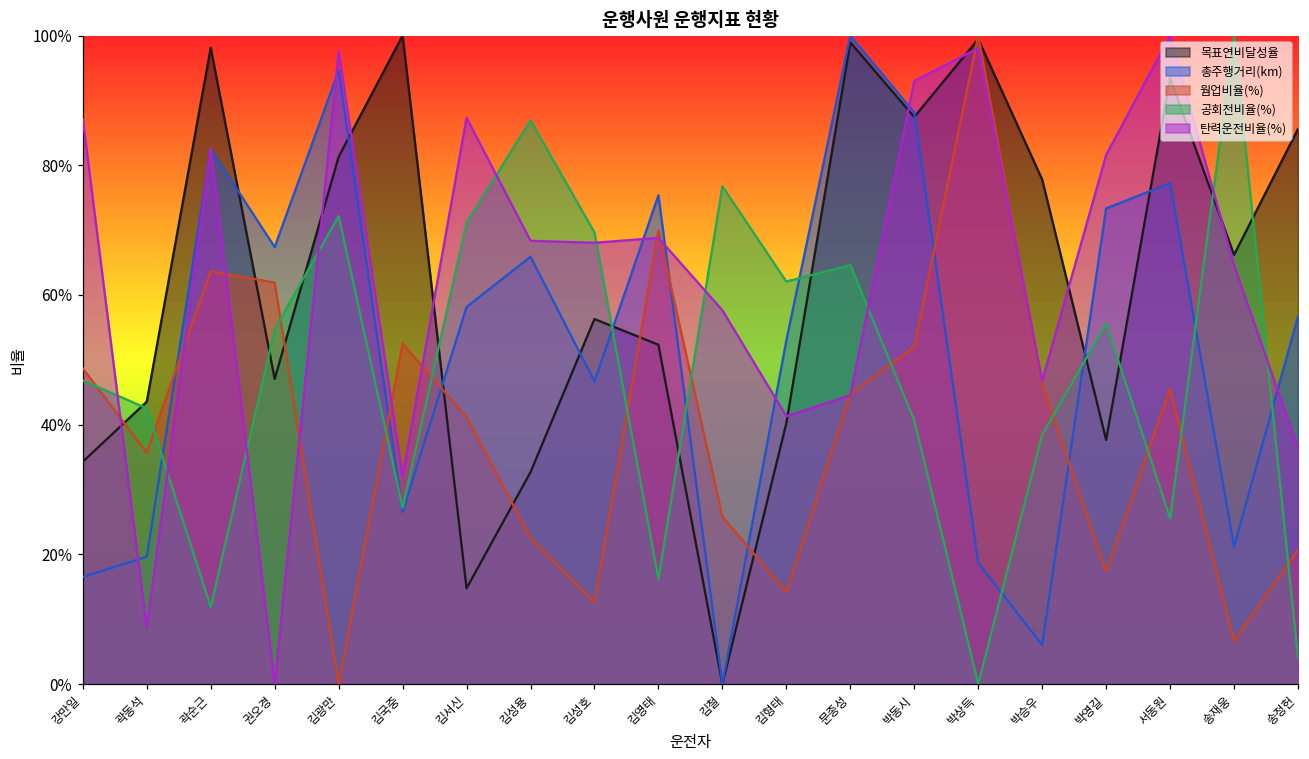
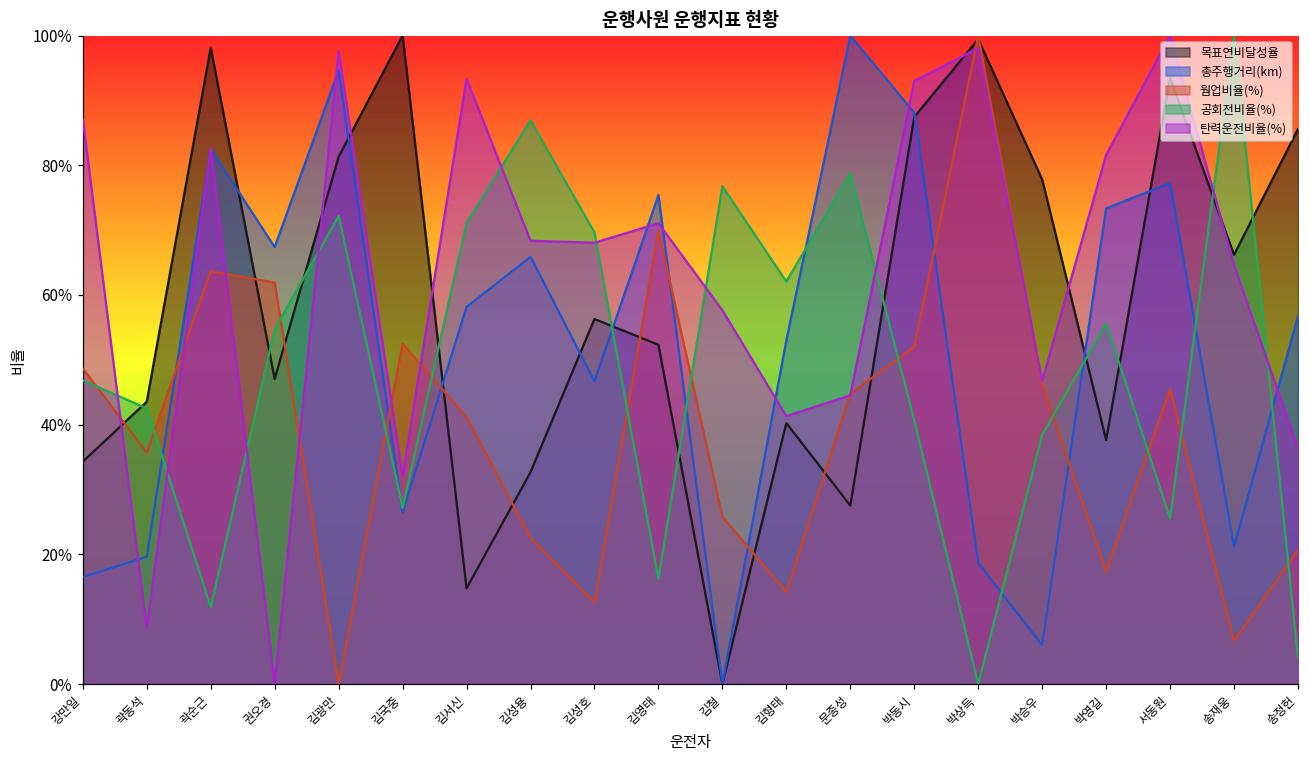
  {
    "목표연비달성율": {
      "강만일": "34%",
      "곽동석": "44%",
      "곽순근": "98%",
      "권오경": "47%",
      "김광만": "81%",
      "김국중": "100%",
      "김서신": "15%",
      "김성용": "33%",
      "김성호": "56%",
      "김영태": "52%",
      "김형태": "40%",
-     "문종성": "99%",
+     "문종성": "28%",
      "박동시": "87%",
      "박상득": "99%",
      "박승우": "78%",
      "박영길": "38%",
      "송재웅": "66%",
      "송정헌": "86%"
    },
    "총주행거리(km)": {
      "강만일": "17%",
      "곽동석": "20%",
      "권오경": "67%",
      "김광만": "95%",
      "김국중": "26%",
      "김서신": "58%",
      "김성용": "66%",
      "김성호": "47%",
      "김영태": "75%",
      "김형태": "53%",
      "문종성": "100%",
      "박동시": "88%",
      "박상득": "19%",
      "박승우": "6%",
      "박영길": "73%",
      "서동원": "77%",
      "송재웅": "21%",
      "송정헌": "57%"
    },
    "웜업비율(%)": {
      "강만일": "49%",
      "곽동석": "36%",
      "곽순근": "64%",
      "권오경": "62%",
      "김광만": "0%",
      "김국중": "53%",
      "김서신": "41%",
      "김성용": "23%",
      "김성호": "13%",
      "김영태": "70%",
      "김철": "26%",
      "김형태": "14%",
      "박동시": "52%",
      "박상득": "100%",
      "박승우": "46%",
      "박영길": "17%",
      "서동원": "46%",
      "송재웅": "7%",
      "송정헌": "21%"
    },
    "공회전비율(%)": {
      "강만일": "47%",
      "곽동석": "43%",
      "곽순근": "12%",
      "권오경": "55%",
      "김광만": "72%",
      "김국중": "27%",
      "김서신": "71%",
      "김성용": "87%",
      "김성호": "70%",
      "김영태": "16%",
      "김철": "77%",
      "김형태": "62%",
-     "문종성": "65%",
+     "문종성": "79%",
      "박동시": "41%",
      "박상득": "0%",
      "박승우": "38%",
      "박영길": "56%",
      "서동원": "26%",
      "송재웅": "100%",
      "송정헌": "4%"
    },
    "탄력운전비율(%)": {
      "강만일": "87%",
      "곽동석": "9%",
      "권오경": "0%",
      "김광만": "98%",
      "김국중": "32%",
-     "김서신": "87%",
+     "김서신": "93%",
      "김성용": "68%",
      "김성호": "68%",
-     "김영태": "69%",
+     "김영태": "71%",
      "김철": "58%",
      "김형태": "41%",
      "박동시": "93%",
      "박상득": "98%",
      "박승우": "47%",
      "박영길": "82%",
      "서동원": "100%",
      "송재웅": "65%",
      "송정헌": "36%"
    }
  }
